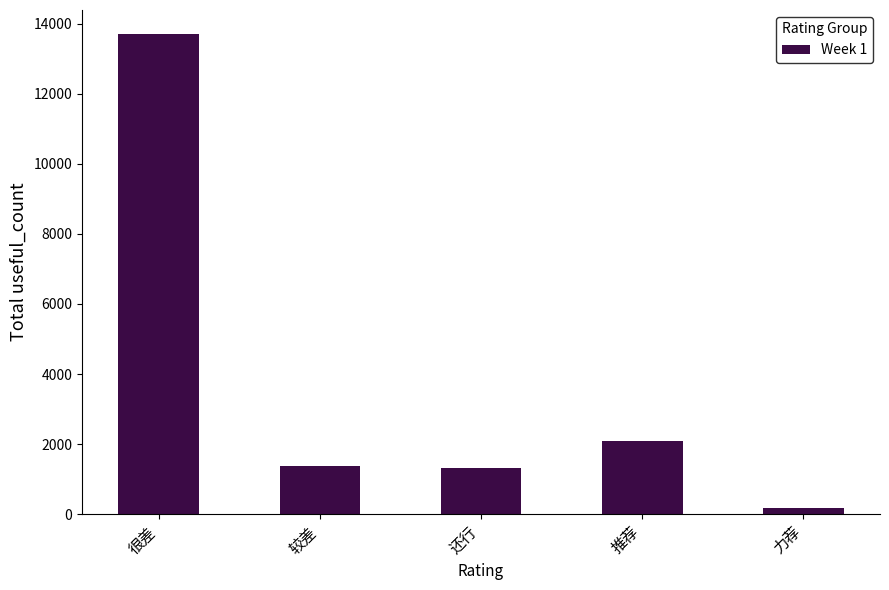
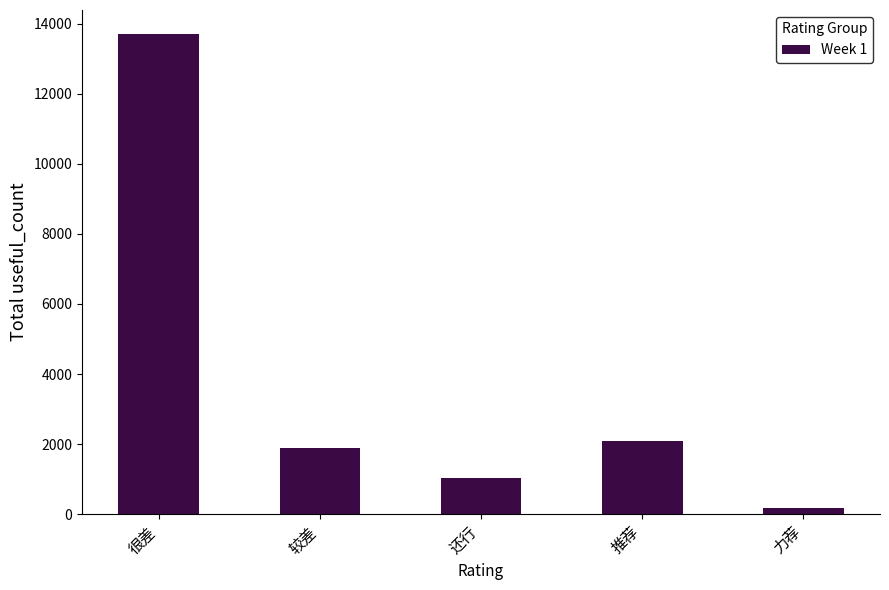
  {
    "很差": 13700,
-   "较差": 1400,
-   "还行": 1300,
+   "较差": 1900,
+   "还行": 1000,
    "推荐": 2100,
    "力荐": 200
  }
